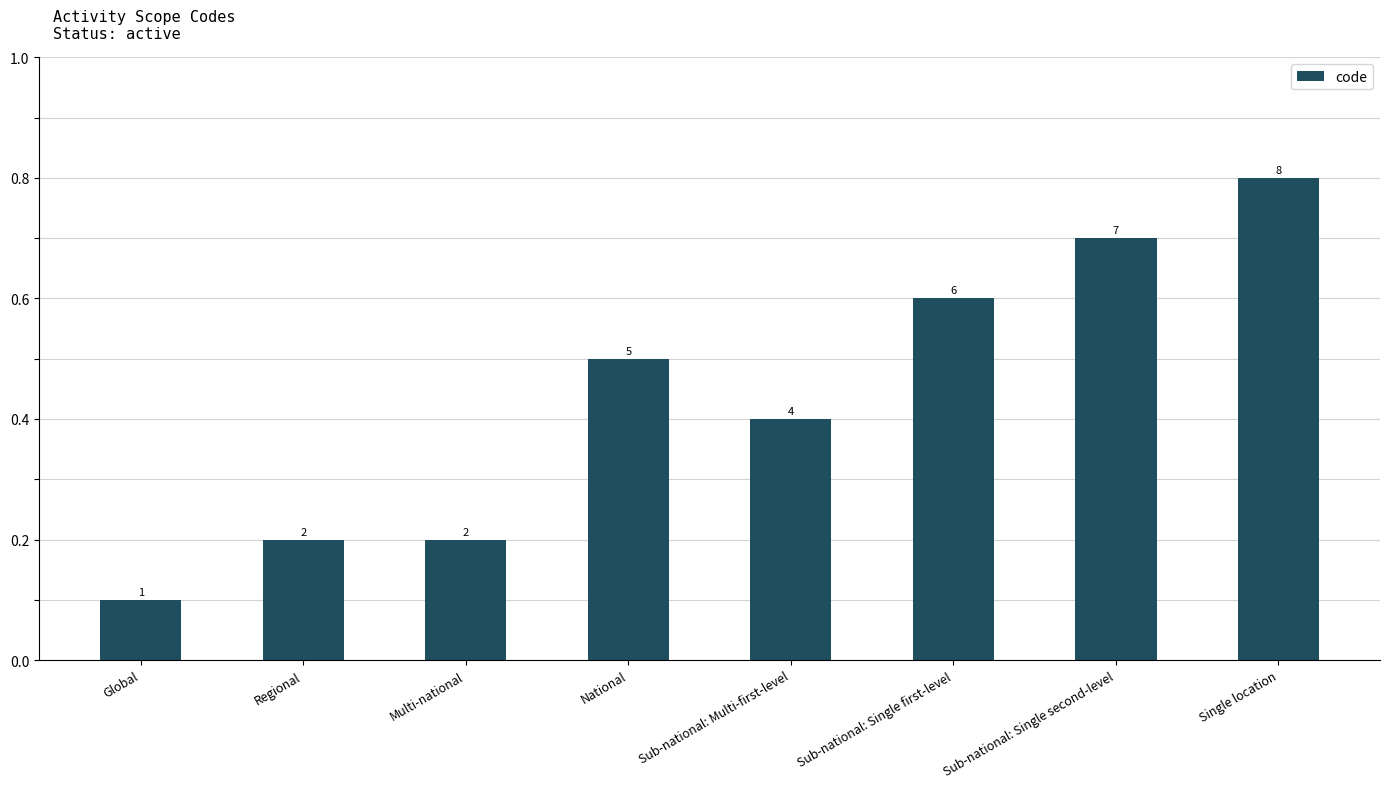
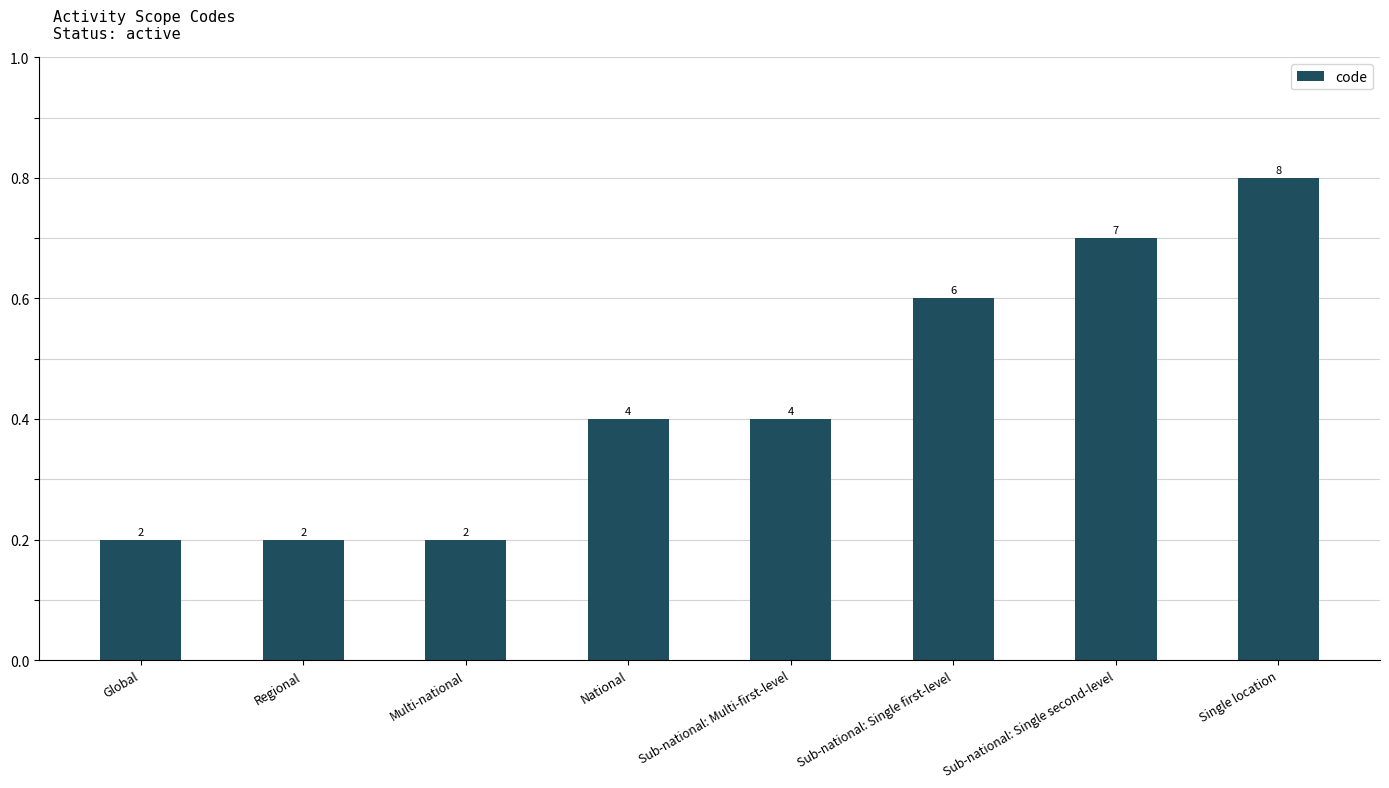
  {
-   "Global": 1,
+   "Global": 2,
    "Regional": 2,
    "Multi-national": 2,
-   "National": 5,
+   "National": 4,
    "Sub-national: Multi-first-level": 4,
    "Sub-national: Single first-level": 6,
    "Sub-national: Single second-level": 7,
    "Single location": 8
  }
